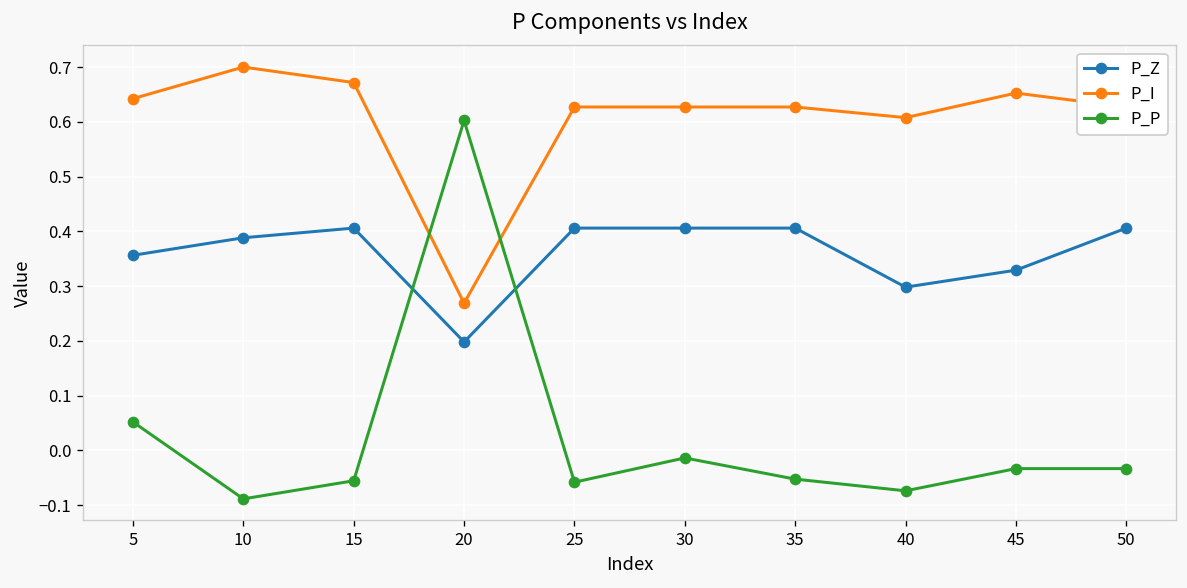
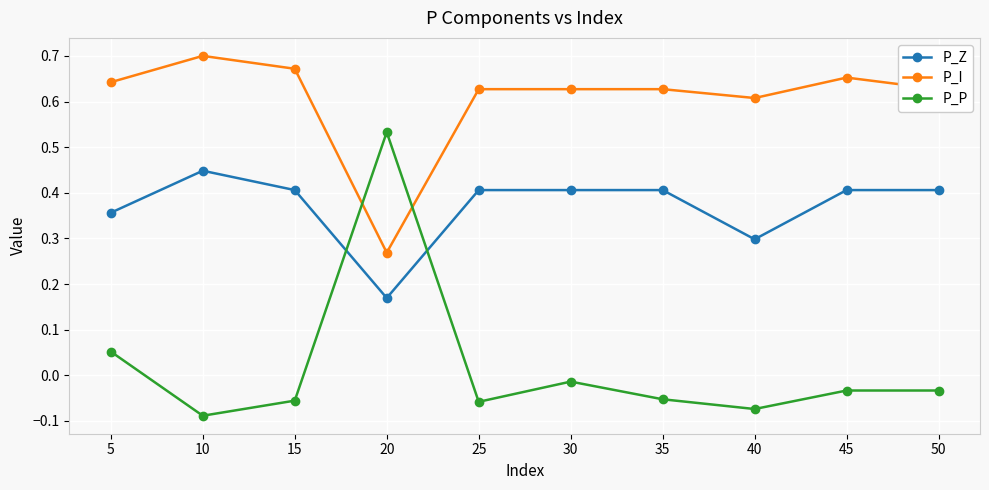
  {
    "P_Z": {
      "5": 0.36,
-     "10": 0.39,
+     "10": 0.45,
      "15": 0.41,
-     "20": 0.20,
+     "20": 0.17,
      "25": 0.41,
      "30": 0.41,
      "35": 0.41,
      "40": 0.30,
-     "45": 0.33,
+     "45": 0.41,
      "50": 0.41
    },
    "P_I": {
      "5": 0.64,
      "10": 0.70,
      "15": 0.67,
      "20": 0.27,
      "25": 0.63,
      "30": 0.63,
      "35": 0.63,
      "40": 0.61,
      "45": 0.65
    },
    "P_P": {
      "5": 0.05,
      "10": -0.09,
      "15": -0.06,
-     "20": 0.60,
+     "20": 0.53,
      "25": -0.06,
      "30": -0.01,
      "35": -0.05,
      "40": -0.07,
      "45": -0.03,
      "50": -0.03
    }
  }
